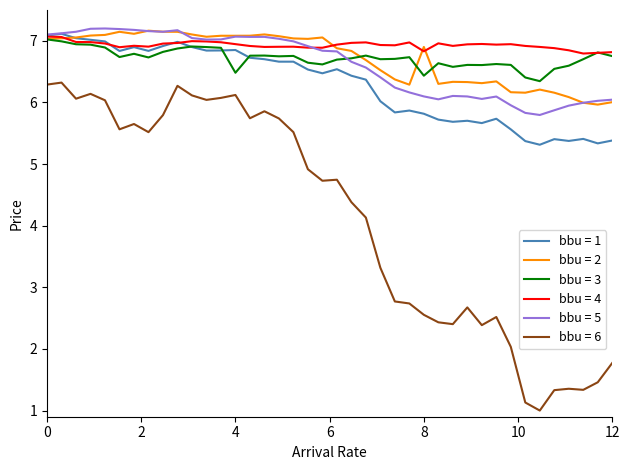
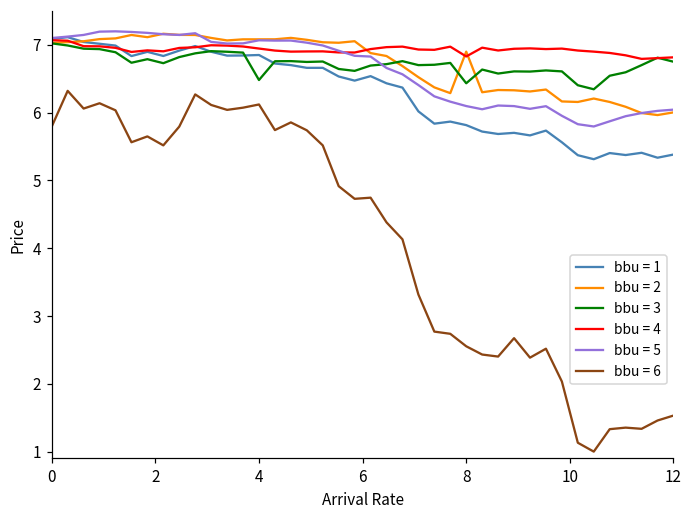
  {
    "bbu = 1": {
      "4": 6.9,
      "8": 5.8,
      "12": 5.4
    },
    "bbu = 2": {
      "8": 6.9
    },
    "bbu = 3": {
      "4": 6.5,
      "8": 6.4,
      "12": 6.8
    },
    "bbu = 4": {
      "4": 6.9,
      "8": 6.8,
      "12": 6.8
    },
    "bbu = 5": {
      "8": 6.1
    },
    "bbu = 6": {
-     "0": 6.3,
+     "0": 5.8,
      "4": 6.1,
      "8": 2.6,
-     "12": 1.8
+     "12": 1.5
    }
  }
